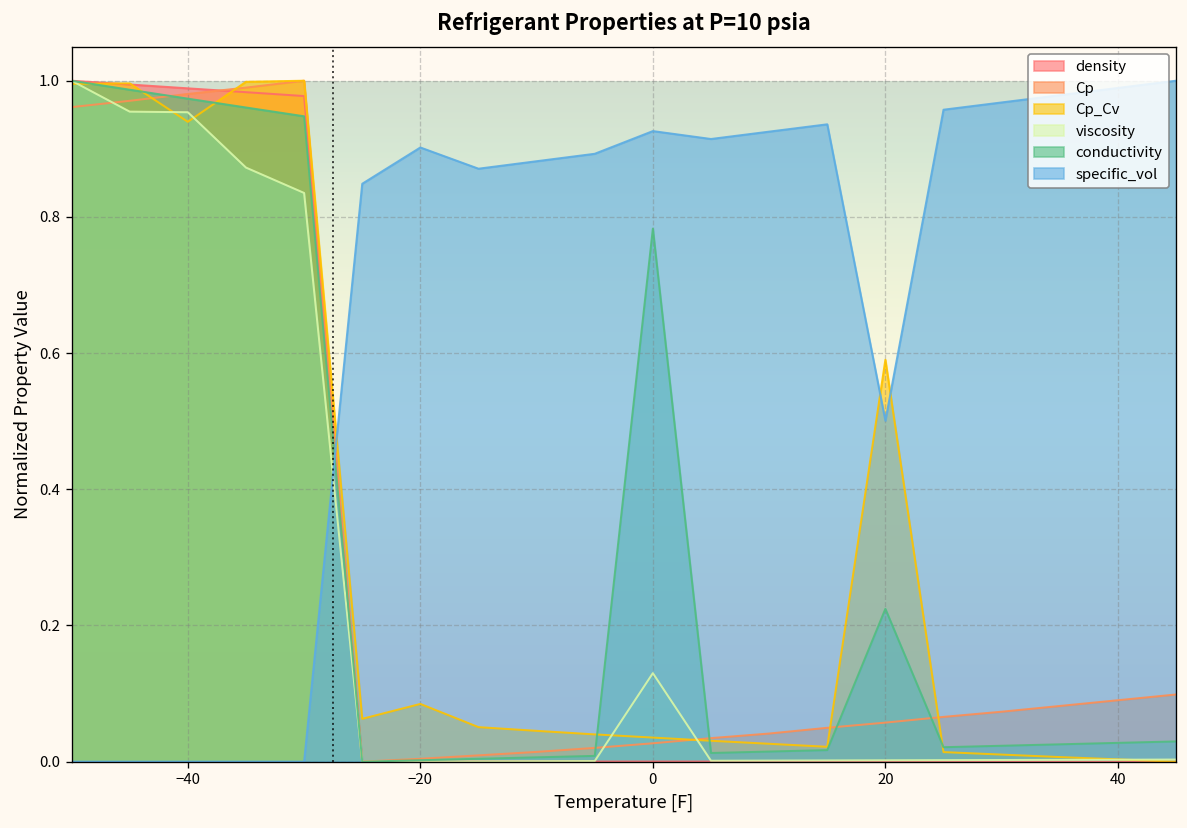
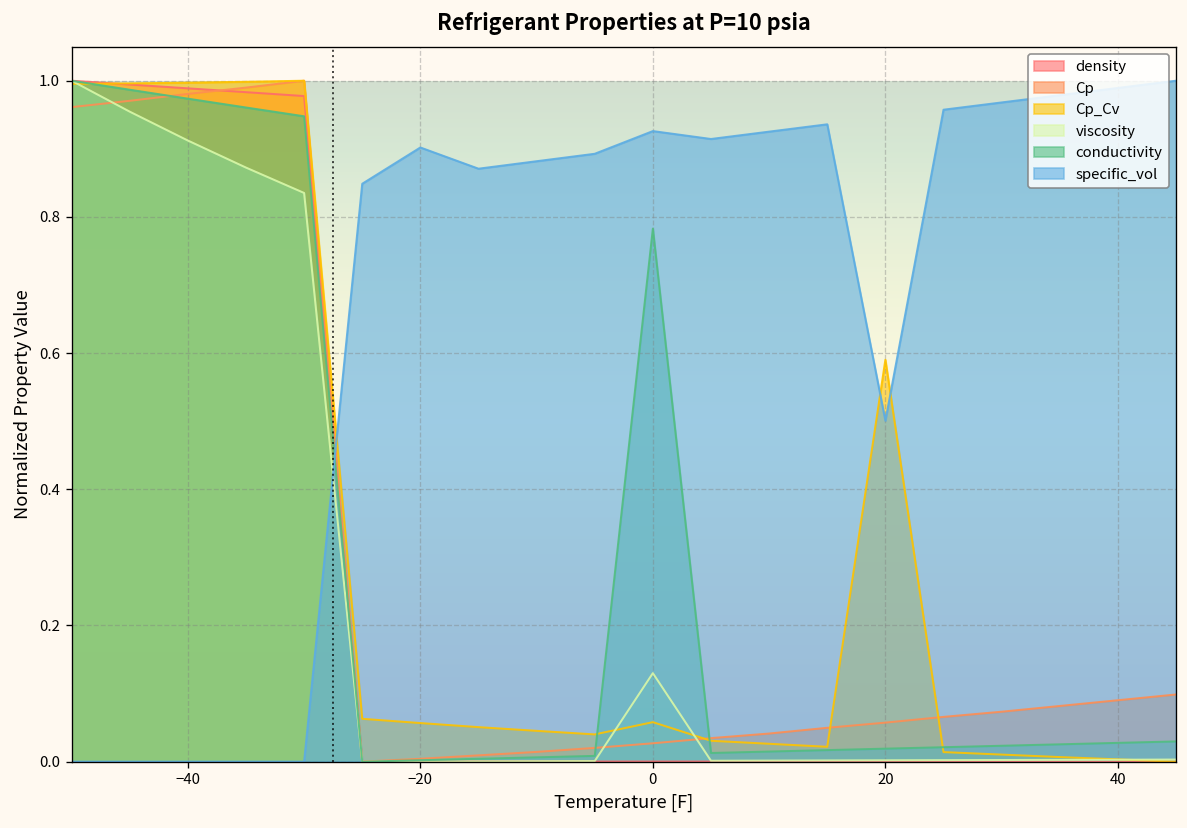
  {
    "Cp_Cv": {
-     "−40": 0.94,
-     "−20": 0.08,
-     "0": 0.04,
+     "−40": 1.00,
+     "−20": 0.06,
+     "0": 0.06,
      "20": 0.59
    },
    "viscosity": {
-     "−40": 0.95,
+     "−40": 0.91,
      "0": 0.13
    },
    "conductivity": {
      "−40": 0.97,
      "0": 0.78,
-     "20": 0.22,
+     "20": 0.02,
      "40": 0.03
    },
    "specific_vol": {
      "−40": 0.00,
      "−20": 0.90,
      "0": 0.93,
      "20": 0.50
    }
  }
